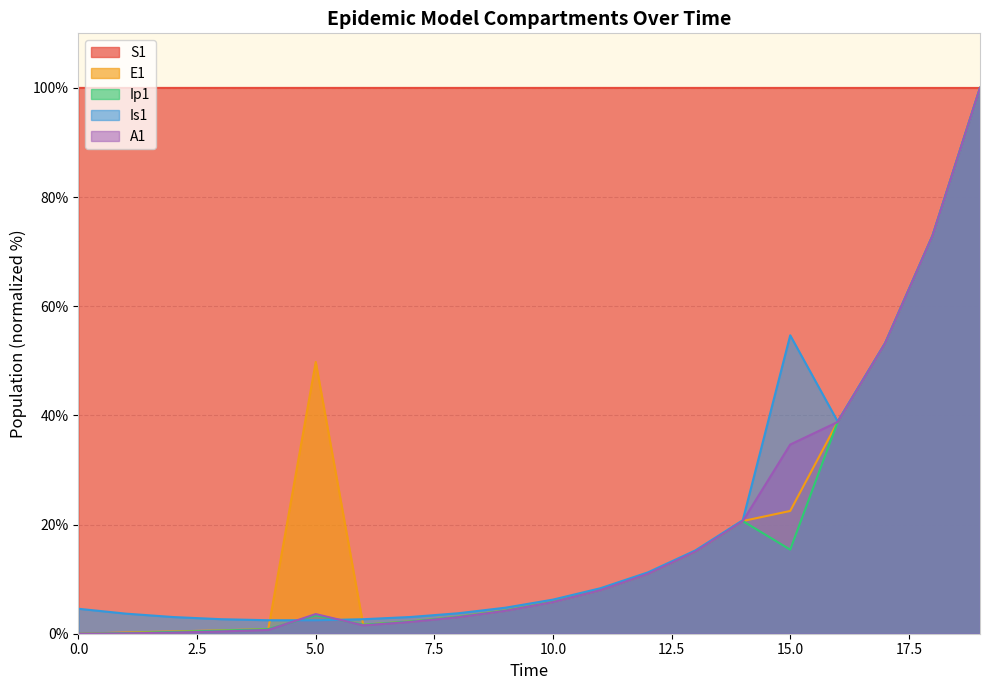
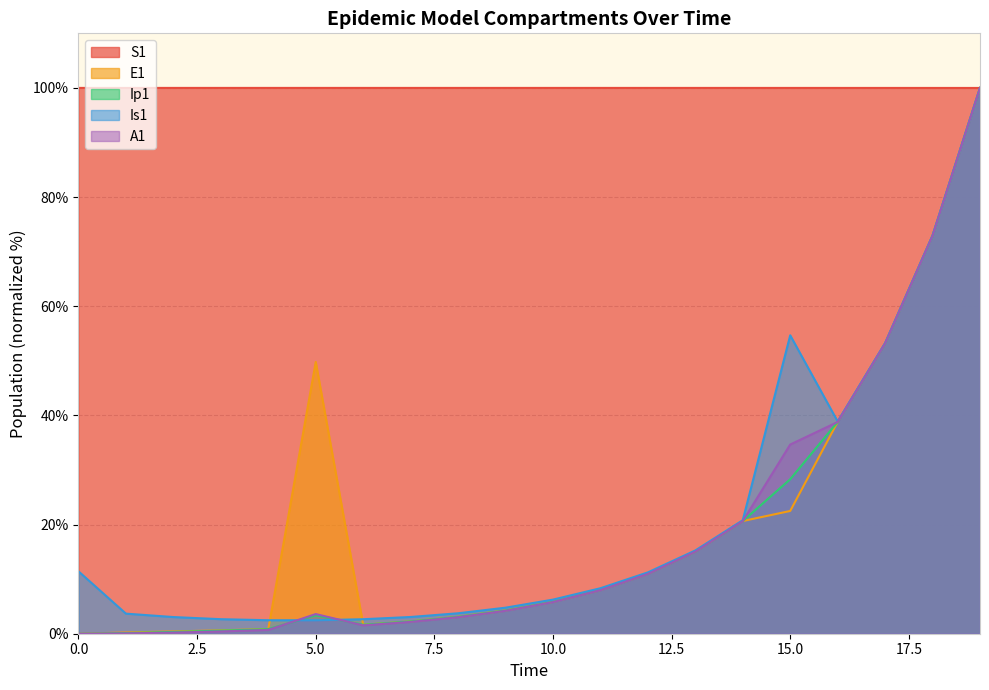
  {
    "S1": {
      "0.0": "100%",
      "5.0": "100%",
      "10.0": "100%",
      "15.0": "100%"
    },
    "E1": {
      "5.0": "50%",
      "15.0": "22%"
    },
    "Ip1": {
-     "15.0": "15%"
+     "15.0": "28%"
    },
    "Is1": {
-     "0.0": "5%",
+     "0.0": "11%",
      "5.0": "2%",
      "15.0": "55%"
    },
    "A1": {
      "15.0": "35%"
    }
  }
